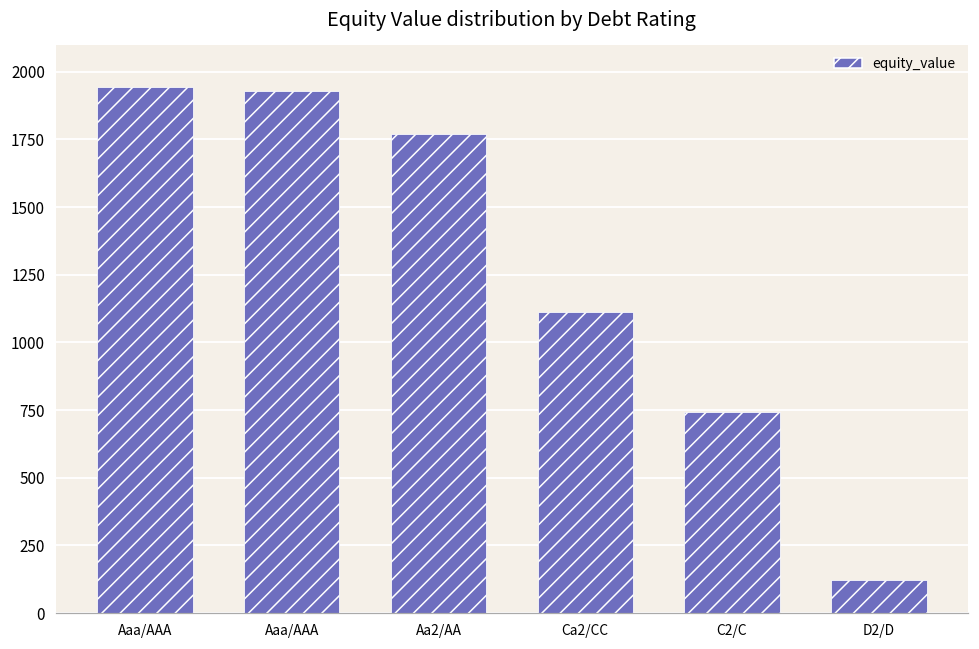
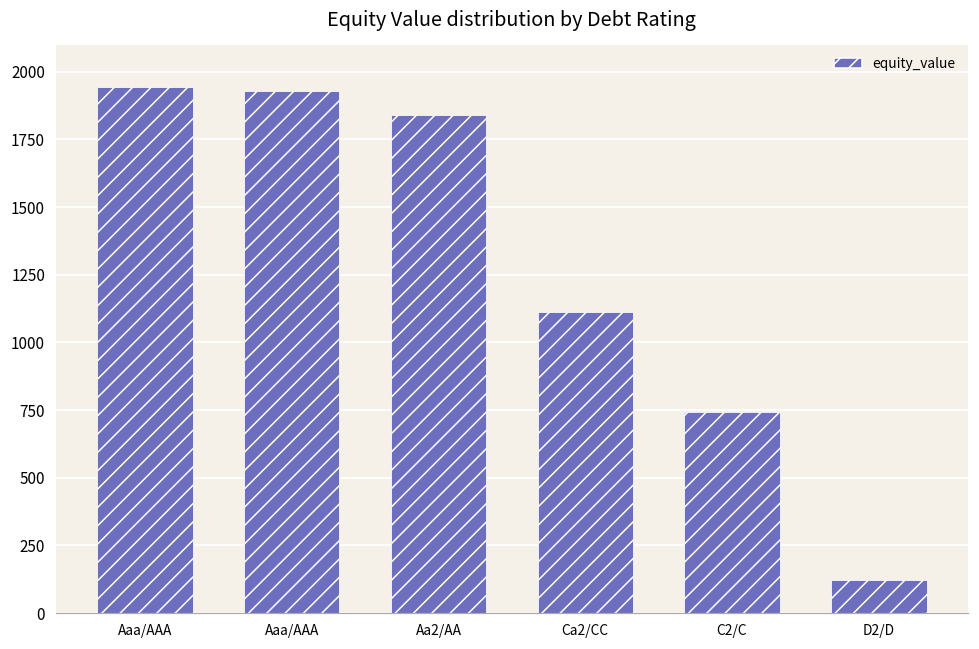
  {
-   "Aa2/AA": 1770,
+   "Aa2/AA": 1840,
    "Ca2/CC": 1110,
    "C2/C": 740,
    "D2/D": 120
  }
